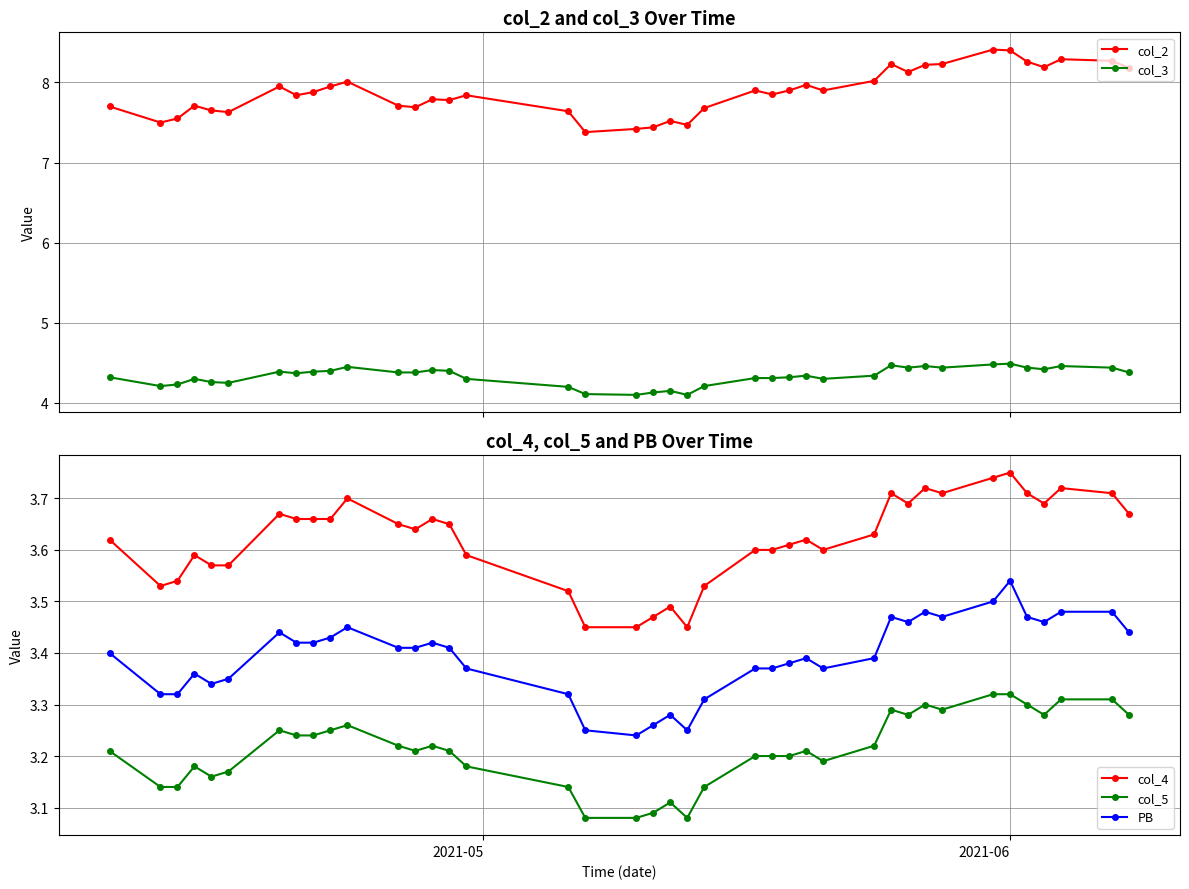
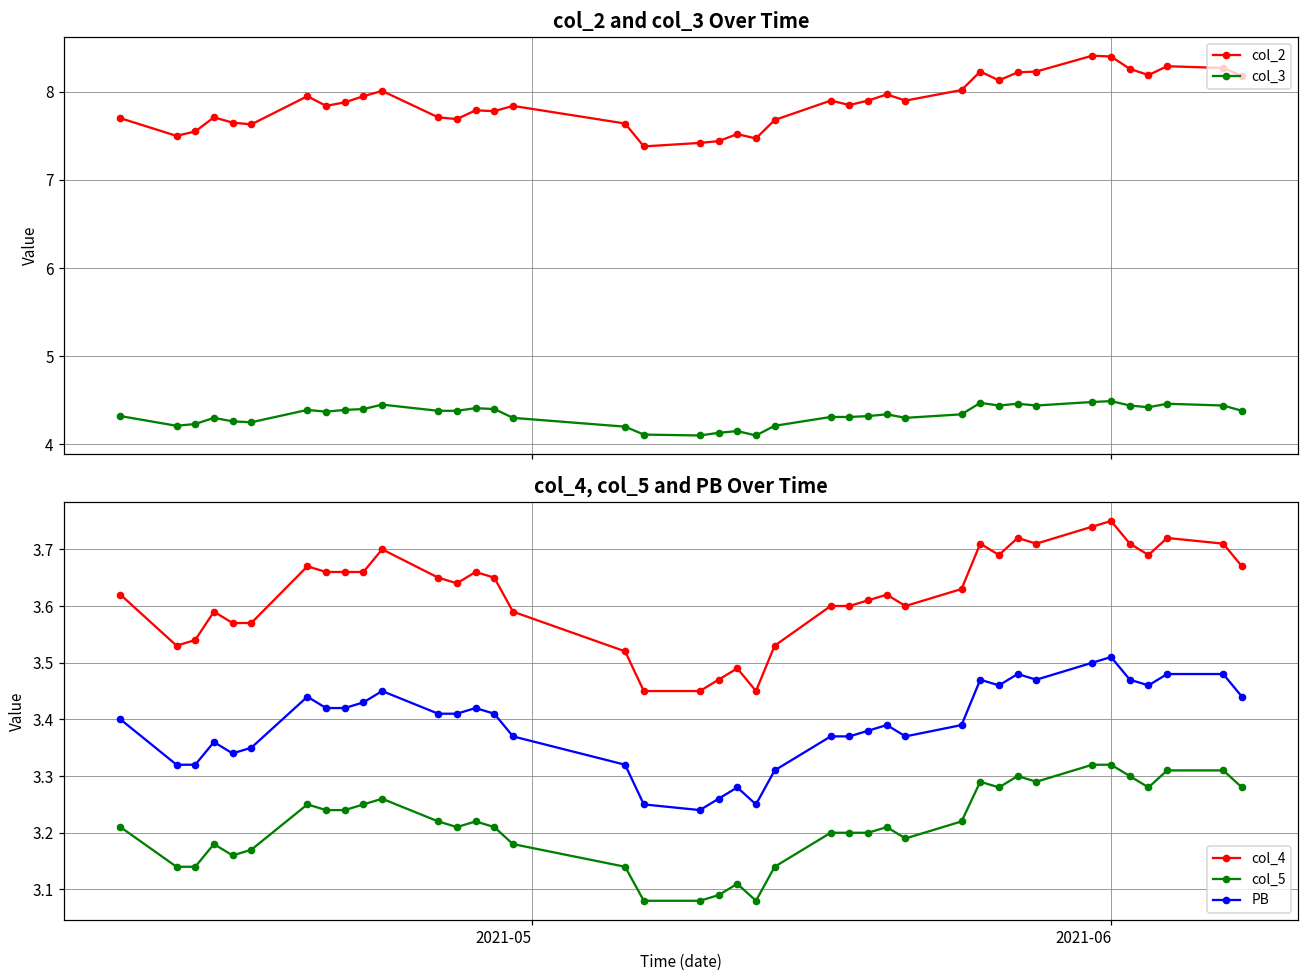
  {
    "col_4, col_5 and PB Over Time": {
      "col_4": {
        "2021-06": 3.75
      },
      "col_5": {
        "2021-06": 3.32
      },
      "PB": {
-       "2021-06": 3.54
+       "2021-06": 3.51
      }
    }
  }
